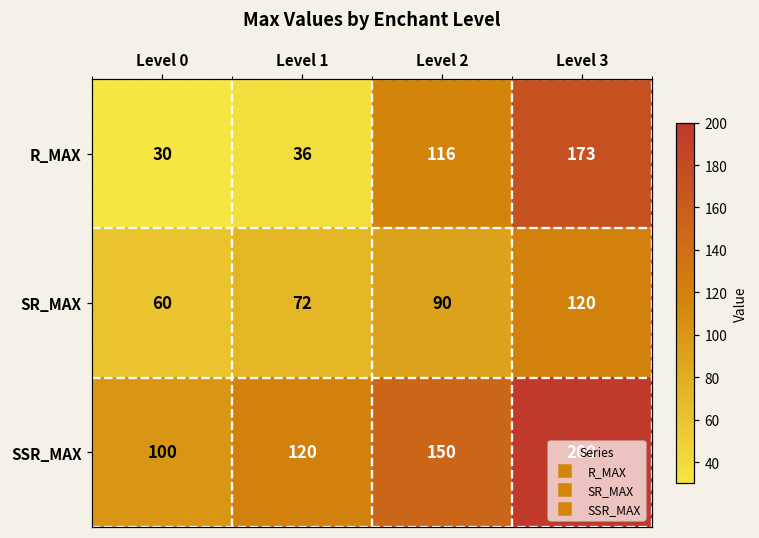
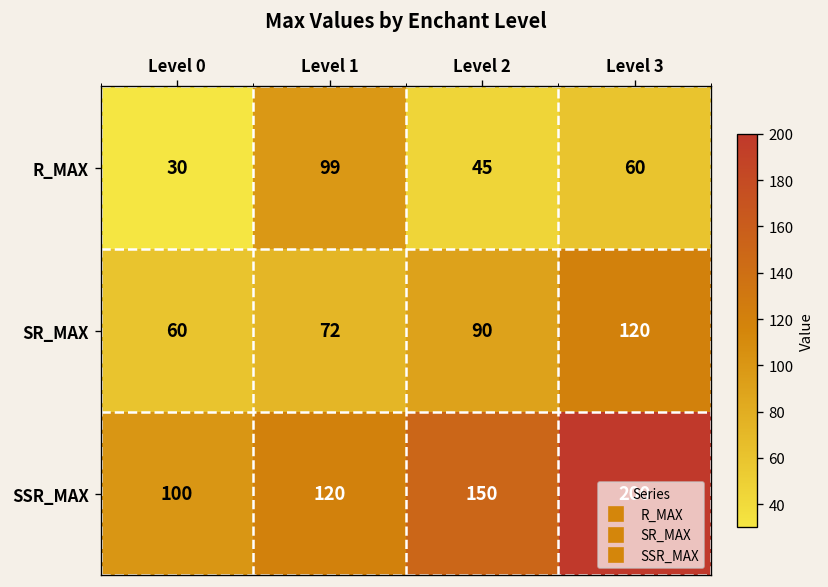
  {
    "R_MAX": {
      "Level 0": 30,
-     "Level 1": 36,
-     "Level 2": 116,
-     "Level 3": 173
+     "Level 1": 99,
+     "Level 2": 45,
+     "Level 3": 60
    },
    "SR_MAX": {
      "Level 0": 60,
      "Level 1": 72,
      "Level 2": 90,
      "Level 3": 120
    },
    "SSR_MAX": {
      "Level 0": 100,
      "Level 1": 120,
      "Level 2": 150
    }
  }
